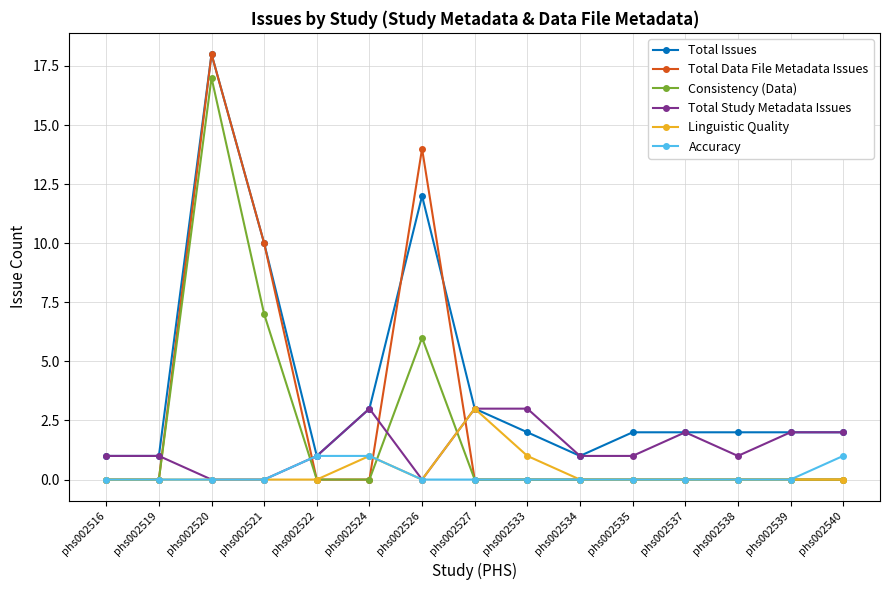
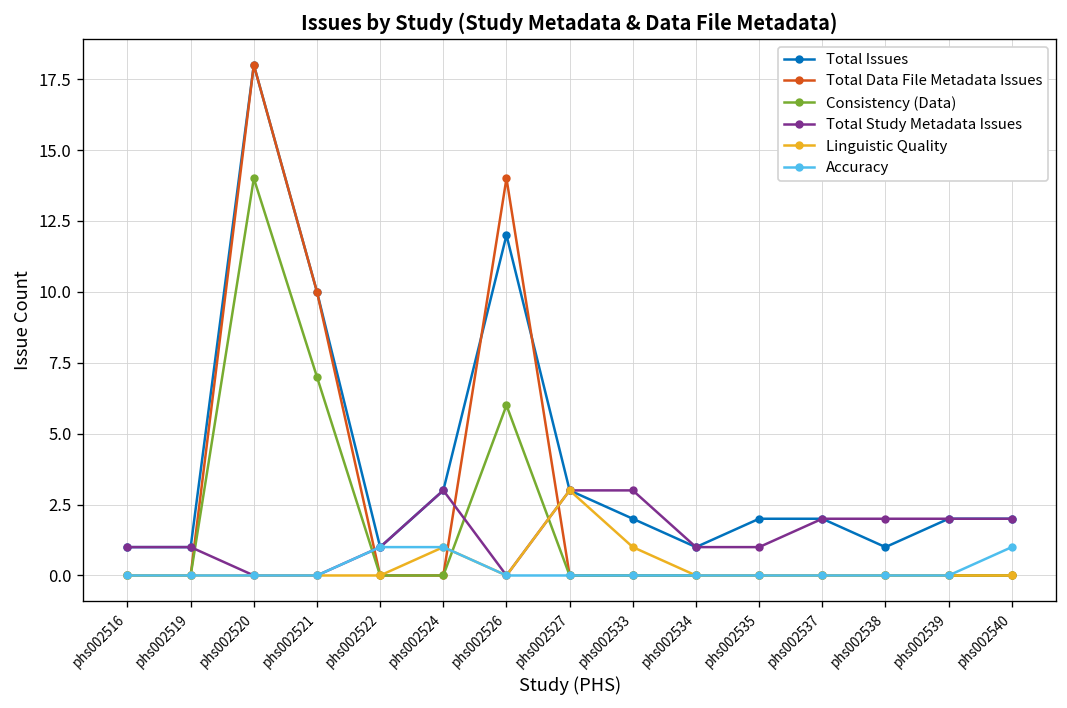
  {
    "Total Issues": {
      "phs002526": 12,
      "phs002533": 2,
      "phs002535": 2,
-     "phs002538": 2
+     "phs002538": 1
    },
    "Total Data File Metadata Issues": {
      "phs002526": 14
    },
    "Consistency (Data)": {
-     "phs002520": 17,
+     "phs002520": 14,
      "phs002521": 7,
      "phs002526": 6
    },
    "Total Study Metadata Issues": {
      "phs002533": 3,
      "phs002535": 1,
-     "phs002538": 1
+     "phs002538": 2
    },
    "Linguistic Quality": {
      "phs002533": 1
    },
    "Accuracy": {
      "phs002540": 1
    }
  }
